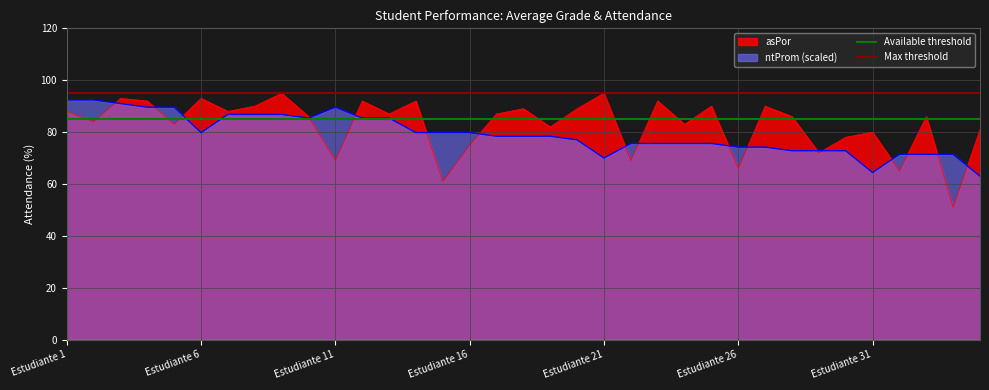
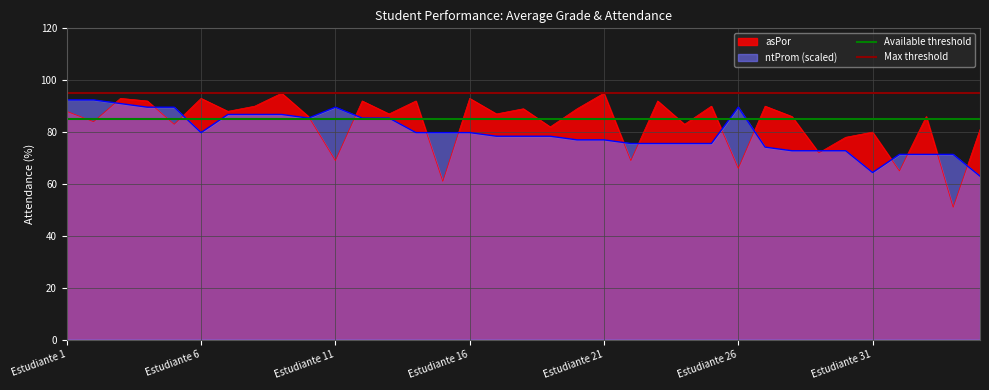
  {
    "asPor": {
      "Estudiante 1": 88,
      "Estudiante 6": 93,
      "Estudiante 11": 69,
-     "Estudiante 16": 75,
+     "Estudiante 16": 93,
      "Estudiante 21": 95,
      "Estudiante 26": 66,
      "Estudiante 31": 80
    },
    "ntProm (scaled)": {
      "Estudiante 1": 92,
      "Estudiante 6": 80,
      "Estudiante 11": 90,
      "Estudiante 16": 80,
-     "Estudiante 21": 70,
-     "Estudiante 26": 74,
+     "Estudiante 21": 77,
+     "Estudiante 26": 90,
      "Estudiante 31": 64
    }
  }
